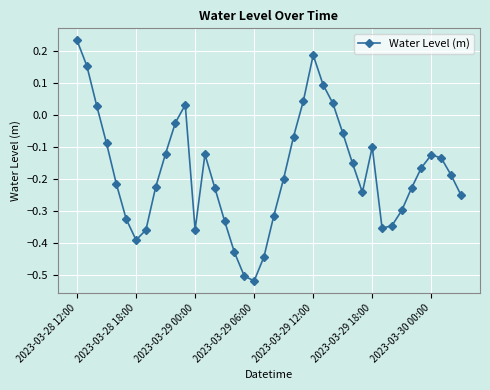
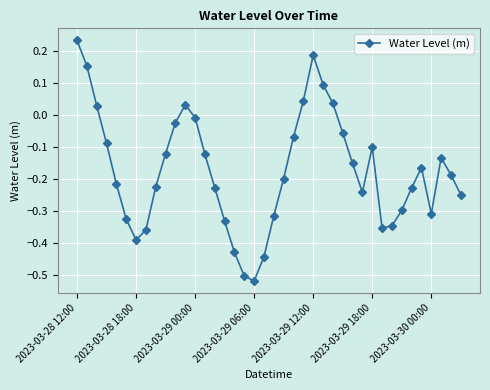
  {
    "2023-03-28 12:00": 0.23,
    "2023-03-28 18:00": -0.39,
-   "2023-03-29 00:00": -0.36,
+   "2023-03-29 00:00": -0.01,
    "2023-03-29 06:00": -0.52,
    "2023-03-29 12:00": 0.19,
    "2023-03-29 18:00": -0.10,
-   "2023-03-30 00:00": -0.13
+   "2023-03-30 00:00": -0.31
  }
